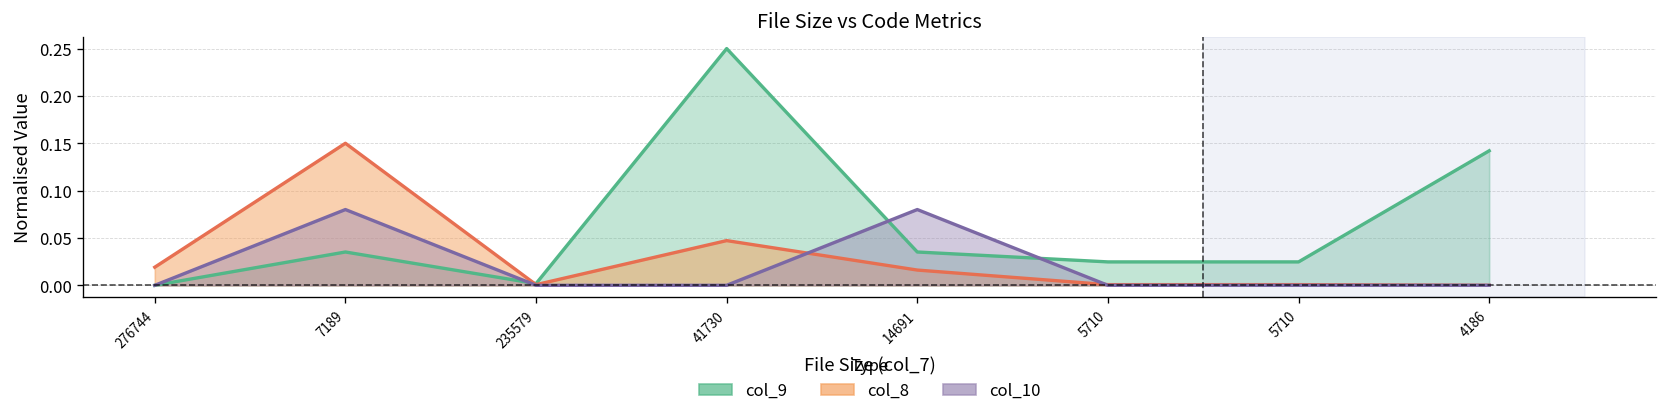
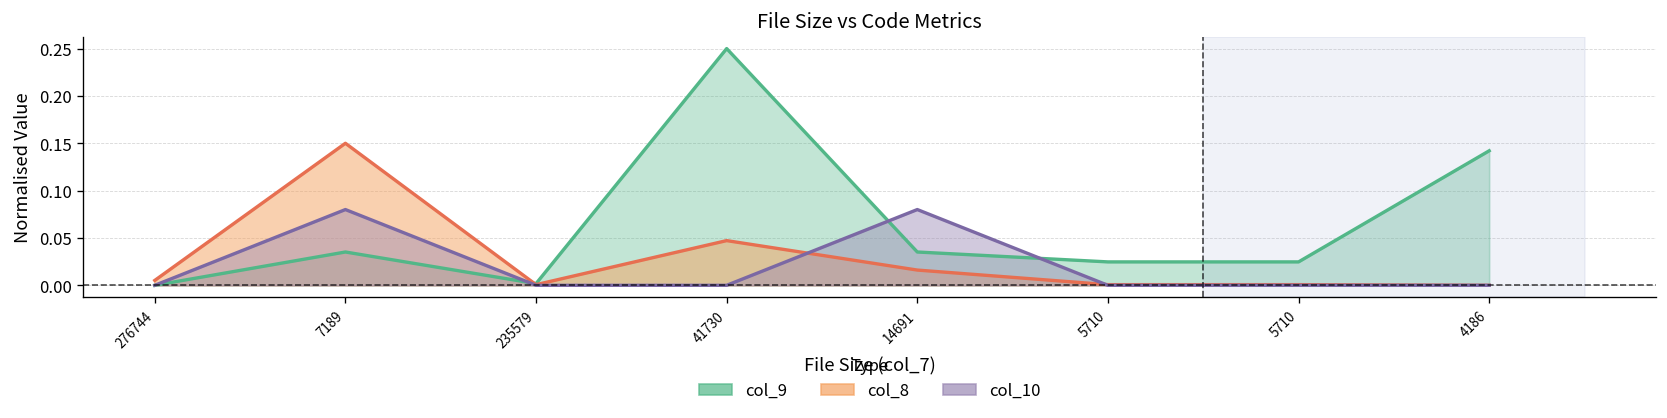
  {
    "col_8": {
-     "276744": 0.02,
+     "276744": 0.01,
      "7189": 0.15,
      "41730": 0.05,
      "14691": 0.02
    }
  }
